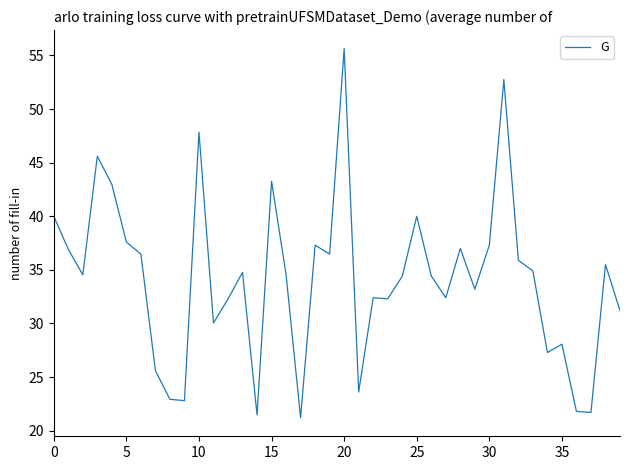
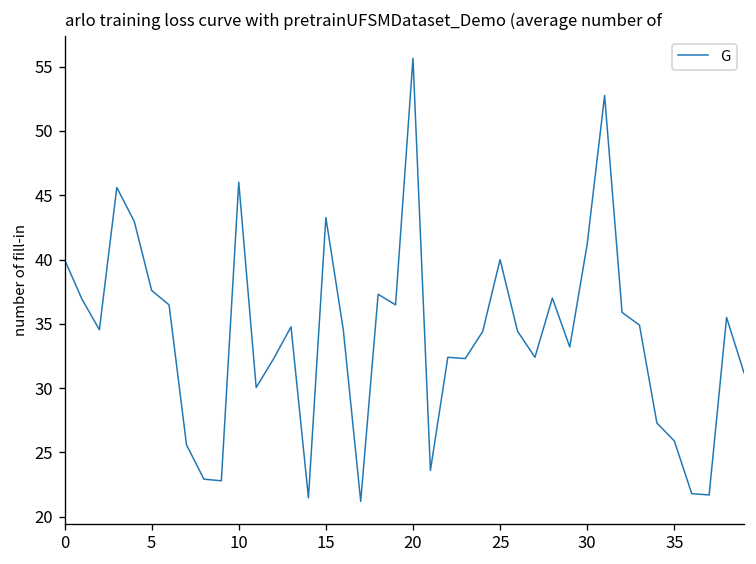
  {
    "0": 40.0,
    "5": 37.6,
-   "10": 47.8,
+   "10": 46.0,
    "15": 43.3,
    "20": 55.6,
    "25": 40.0,
-   "30": 37.3,
-   "35": 28.1
+   "30": 41.2,
+   "35": 25.9
  }
